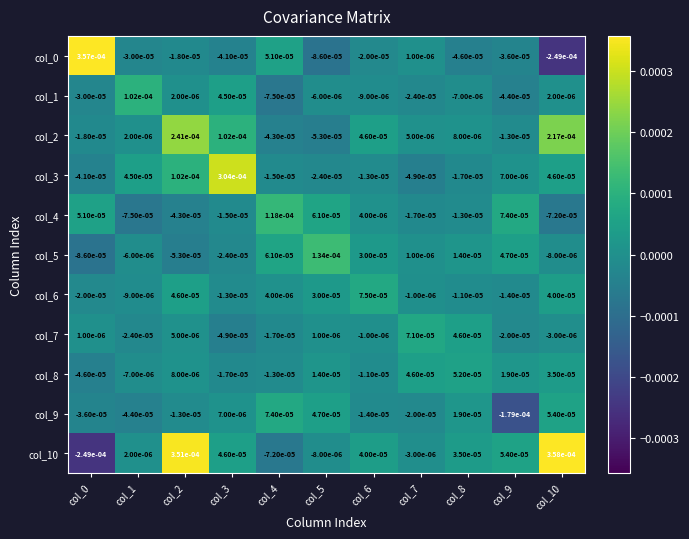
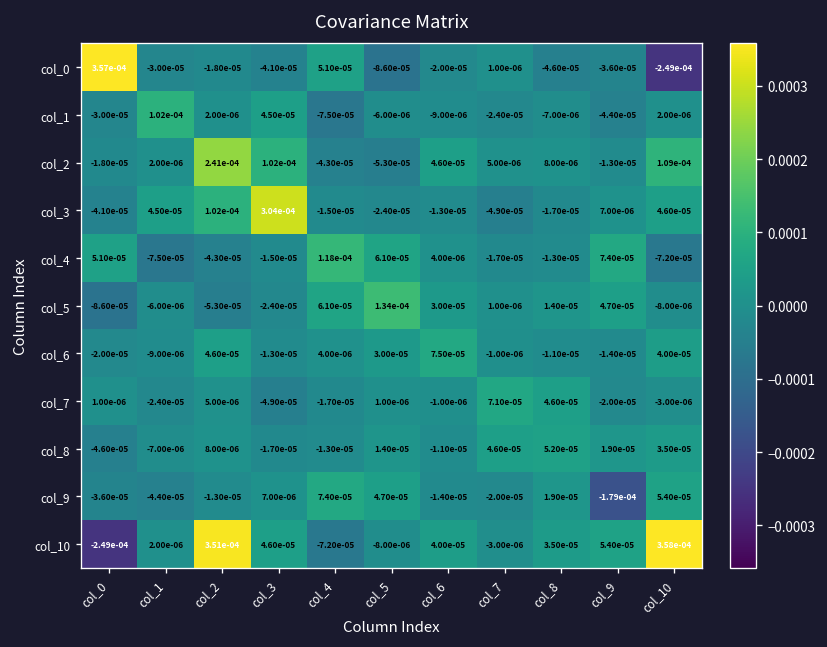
  {
    "col_0": {
      "col_0": "3.57e-04",
      "col_1": "-3.00e-05",
      "col_2": "-1.80e-05",
      "col_3": "-4.10e-05",
      "col_4": "5.10e-05",
      "col_5": "-8.60e-05",
      "col_6": "-2.00e-05",
      "col_7": "1.00e-06",
      "col_8": "-4.60e-05",
      "col_9": "-3.60e-05",
      "col_10": "-2.49e-04"
    },
    "col_1": {
      "col_0": "-3.00e-05",
      "col_1": "1.02e-04",
      "col_2": "2.00e-06",
      "col_3": "4.50e-05",
      "col_4": "-7.50e-05",
      "col_5": "-6.00e-06",
      "col_6": "-9.00e-06",
      "col_7": "-2.40e-05",
      "col_8": "-7.00e-06",
      "col_9": "-4.40e-05",
      "col_10": "2.00e-06"
    },
    "col_2": {
      "col_0": "-1.80e-05",
      "col_1": "2.00e-06",
      "col_2": "2.41e-04",
      "col_3": "1.02e-04",
      "col_4": "-4.30e-05",
      "col_5": "-5.30e-05",
      "col_6": "4.60e-05",
      "col_7": "5.00e-06",
      "col_8": "8.00e-06",
      "col_9": "-1.30e-05",
-     "col_10": "2.17e-04"
+     "col_10": "1.09e-04"
    },
    "col_3": {
      "col_0": "-4.10e-05",
      "col_1": "4.50e-05",
      "col_2": "1.02e-04",
      "col_3": "3.04e-04",
      "col_4": "-1.50e-05",
      "col_5": "-2.40e-05",
      "col_6": "-1.30e-05",
      "col_7": "-4.90e-05",
      "col_8": "-1.70e-05",
      "col_9": "7.00e-06",
      "col_10": "4.60e-05"
    },
    "col_4": {
      "col_0": "5.10e-05",
      "col_1": "-7.50e-05",
      "col_2": "-4.30e-05",
      "col_3": "-1.50e-05",
      "col_4": "1.18e-04",
      "col_5": "6.10e-05",
      "col_6": "4.00e-06",
      "col_7": "-1.70e-05",
      "col_8": "-1.30e-05",
      "col_9": "7.40e-05",
      "col_10": "-7.20e-05"
    },
    "col_5": {
      "col_0": "-8.60e-05",
      "col_1": "-6.00e-06",
      "col_2": "-5.30e-05",
      "col_3": "-2.40e-05",
      "col_4": "6.10e-05",
      "col_5": "1.34e-04",
      "col_6": "3.00e-05",
      "col_7": "1.00e-06",
      "col_8": "1.40e-05",
      "col_9": "4.70e-05",
      "col_10": "-8.00e-06"
    },
    "col_6": {
      "col_0": "-2.00e-05",
      "col_1": "-9.00e-06",
      "col_2": "4.60e-05",
      "col_3": "-1.30e-05",
      "col_4": "4.00e-06",
      "col_5": "3.00e-05",
      "col_6": "7.50e-05",
      "col_7": "-1.00e-06",
      "col_8": "-1.10e-05",
      "col_9": "-1.40e-05",
      "col_10": "4.00e-05"
    },
    "col_7": {
      "col_0": "1.00e-06",
      "col_1": "-2.40e-05",
      "col_2": "5.00e-06",
      "col_3": "-4.90e-05",
      "col_4": "-1.70e-05",
      "col_5": "1.00e-06",
      "col_6": "-1.00e-06",
      "col_7": "7.10e-05",
      "col_8": "4.60e-05",
      "col_9": "-2.00e-05",
      "col_10": "-3.00e-06"
    },
    "col_8": {
      "col_0": "-4.60e-05",
      "col_1": "-7.00e-06",
      "col_2": "8.00e-06",
      "col_3": "-1.70e-05",
      "col_4": "-1.30e-05",
      "col_5": "1.40e-05",
      "col_6": "-1.10e-05",
      "col_7": "4.60e-05",
      "col_8": "5.20e-05",
      "col_9": "1.90e-05",
      "col_10": "3.50e-05"
    },
    "col_9": {
      "col_0": "-3.60e-05",
      "col_1": "-4.40e-05",
      "col_2": "-1.30e-05",
      "col_3": "7.00e-06",
      "col_4": "7.40e-05",
      "col_5": "4.70e-05",
      "col_6": "-1.40e-05",
      "col_7": "-2.00e-05",
      "col_8": "1.90e-05",
      "col_9": "-1.79e-04",
      "col_10": "5.40e-05"
    },
    "col_10": {
      "col_0": "-2.49e-04",
      "col_1": "2.00e-06",
      "col_2": "3.51e-04",
      "col_3": "4.60e-05",
      "col_4": "-7.20e-05",
      "col_5": "-8.00e-06",
      "col_6": "4.00e-05",
      "col_7": "-3.00e-06",
      "col_8": "3.50e-05",
      "col_9": "5.40e-05",
      "col_10": "3.58e-04"
    }
  }
